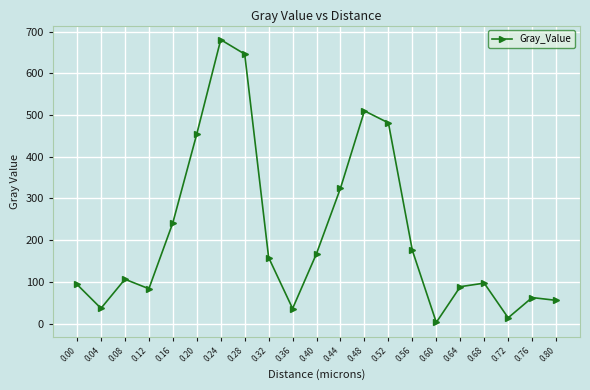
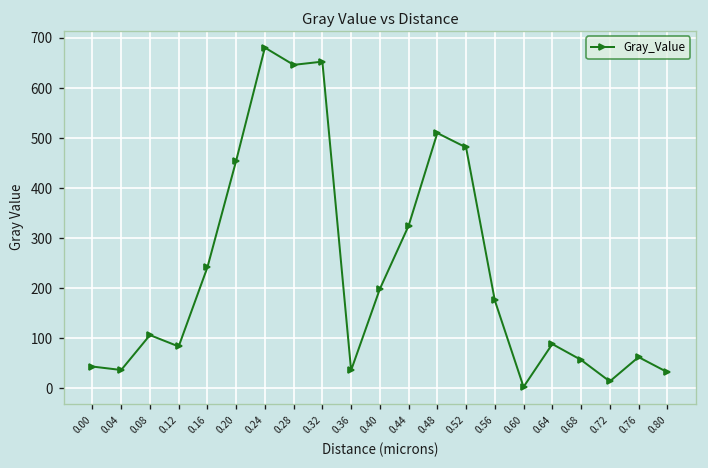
  {
-   "0.00": 90,
+   "0.00": 40,
    "0.04": 40,
    "0.08": 110,
    "0.12": 80,
    "0.16": 240,
    "0.20": 450,
    "0.24": 680,
    "0.28": 650,
-   "0.32": 160,
+   "0.32": 650,
    "0.36": 40,
-   "0.40": 170,
+   "0.40": 200,
    "0.44": 320,
    "0.48": 510,
    "0.52": 480,
    "0.56": 180,
    "0.60": 0,
    "0.64": 90,
-   "0.68": 100,
+   "0.68": 60,
    "0.72": 10,
    "0.76": 60,
-   "0.80": 60
+   "0.80": 30
  }
